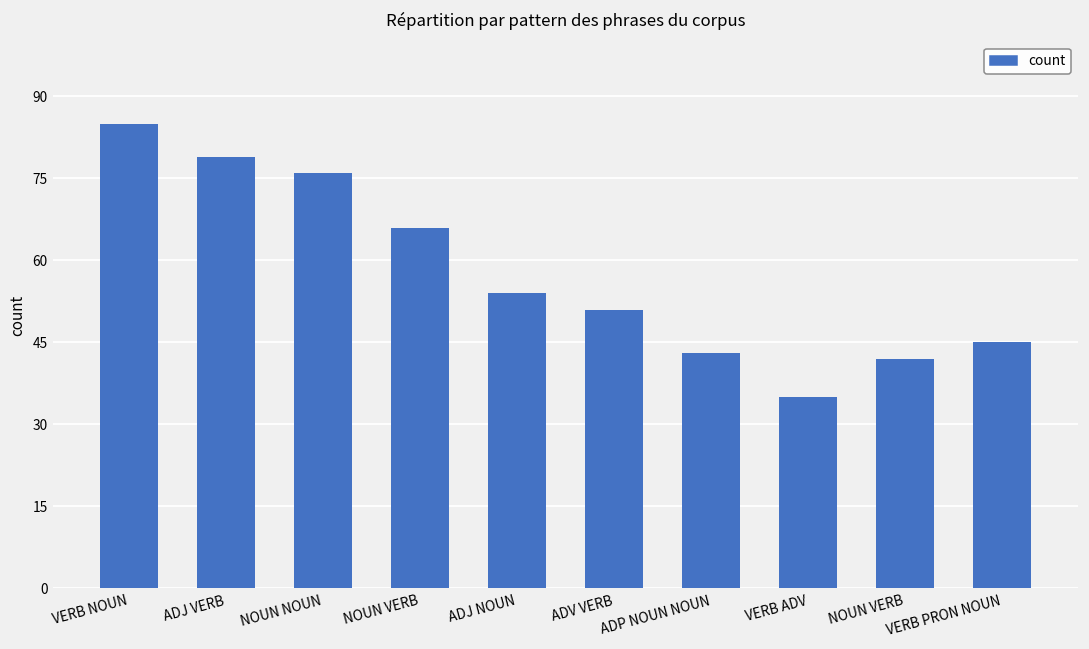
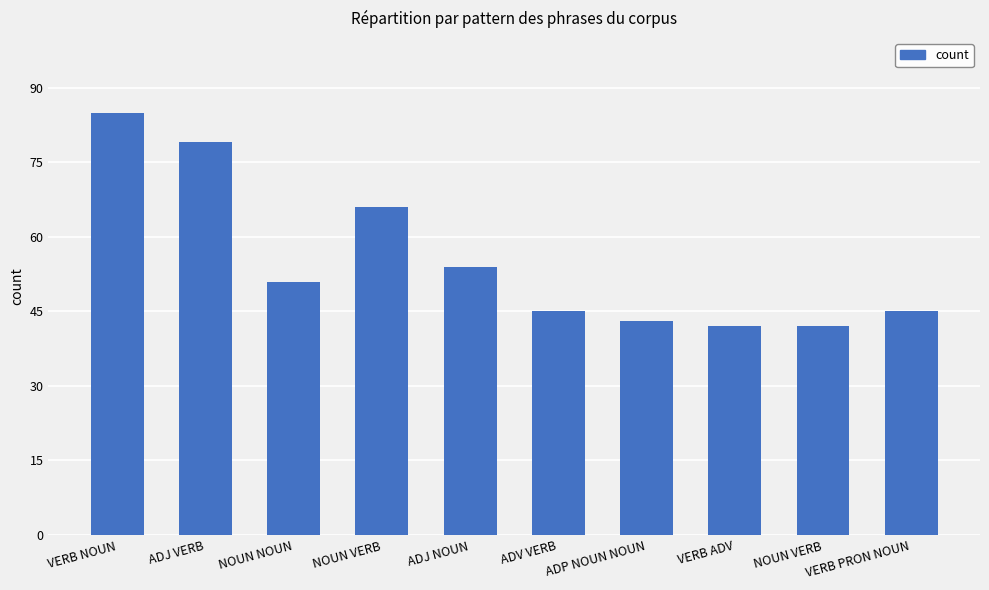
  {
    "VERB NOUN": 85,
    "ADJ VERB": 79,
-   "NOUN NOUN": 76,
+   "NOUN NOUN": 51,
    "ADJ NOUN": 54,
-   "ADV VERB": 51,
+   "ADV VERB": 45,
    "ADP NOUN NOUN": 43,
-   "VERB ADV": 35,
+   "VERB ADV": 42,
    "VERB PRON NOUN": 45
  }
